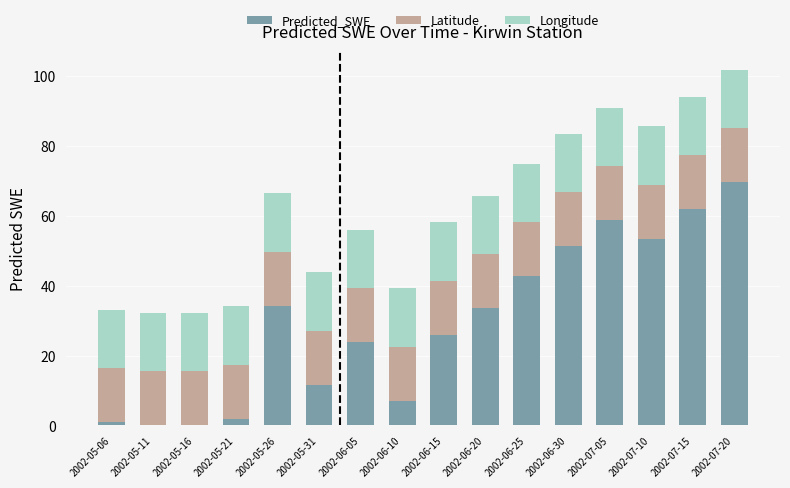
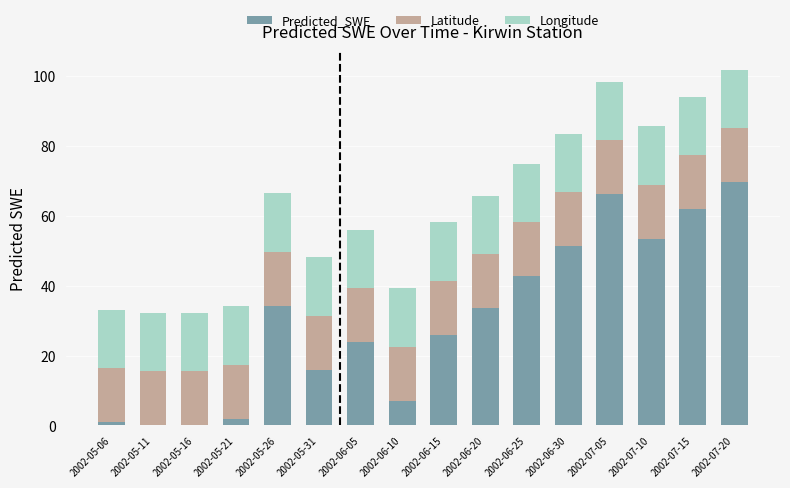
  {
    "Predicted_SWE": {
      "2002-05-06": 1,
      "2002-05-11": 0,
      "2002-05-16": 0,
      "2002-05-21": 2,
      "2002-05-26": 34,
-     "2002-05-31": 12,
+     "2002-05-31": 16,
      "2002-06-05": 24,
      "2002-06-10": 7,
      "2002-06-15": 26,
      "2002-06-20": 34,
      "2002-06-25": 43,
      "2002-06-30": 51,
-     "2002-07-05": 59,
+     "2002-07-05": 66,
      "2002-07-10": 54,
      "2002-07-15": 62,
      "2002-07-20": 70
    },
    "Latitude": {
      "2002-05-06": 15,
      "2002-05-11": 15,
      "2002-05-16": 15,
      "2002-05-21": 15,
      "2002-05-26": 15,
      "2002-05-31": 15,
      "2002-06-05": 15,
      "2002-06-10": 15,
      "2002-06-15": 15,
      "2002-06-20": 15,
      "2002-06-25": 15,
      "2002-06-30": 15,
      "2002-07-05": 15,
      "2002-07-10": 15,
      "2002-07-15": 15,
      "2002-07-20": 15
    },
    "Longitude": {
      "2002-05-06": 17,
      "2002-05-11": 17,
      "2002-05-16": 17,
      "2002-05-21": 17,
      "2002-05-26": 17,
      "2002-05-31": 17,
      "2002-06-05": 17,
      "2002-06-10": 17,
      "2002-06-15": 17,
      "2002-06-20": 17,
      "2002-06-25": 17,
      "2002-06-30": 17,
      "2002-07-05": 17,
      "2002-07-10": 17,
      "2002-07-15": 17,
      "2002-07-20": 17
    }
  }
